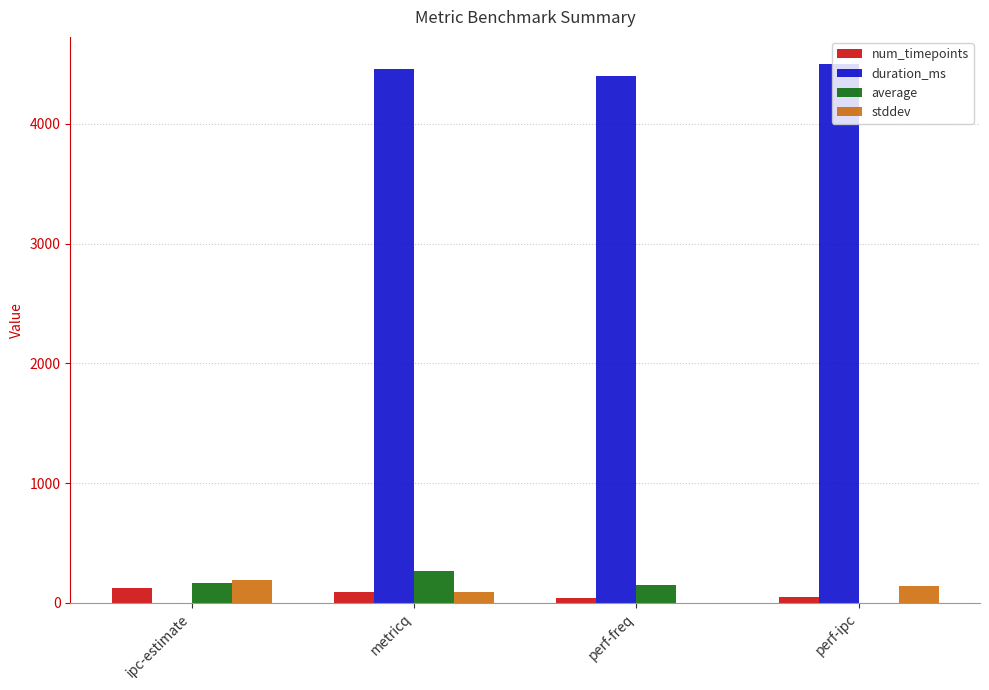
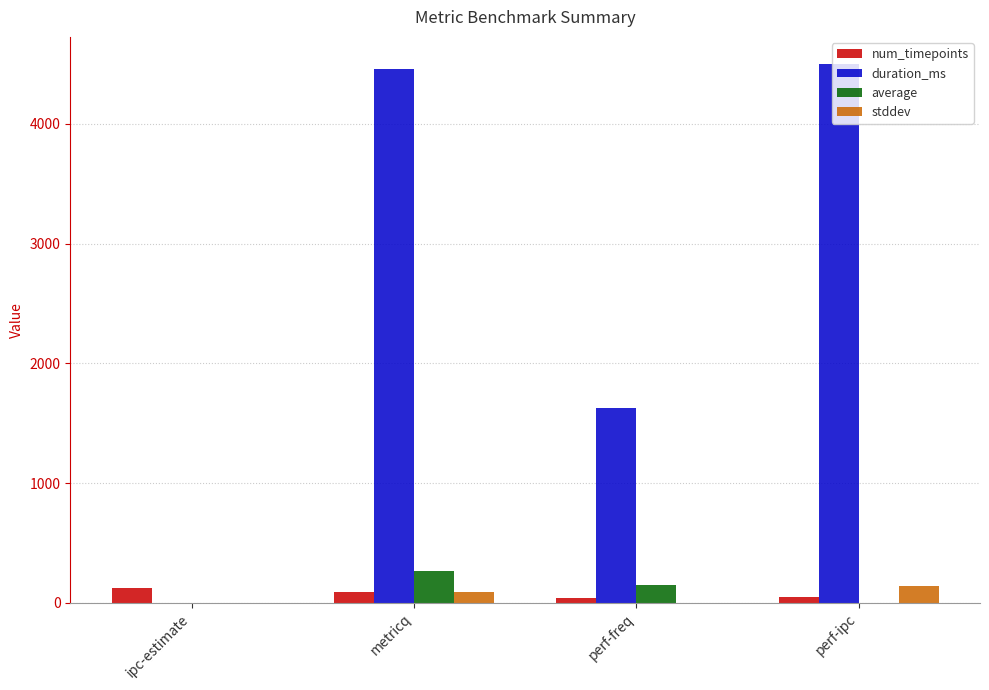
  {
    "num_timepoints": {
      "ipc-estimate": 130,
      "metricq": 90,
      "perf-freq": 50,
      "perf-ipc": 50
    },
    "duration_ms": {
      "ipc-estimate": 0,
      "metricq": 4460,
-     "perf-freq": 4400
+     "perf-freq": 1630
    },
    "average": {
-     "ipc-estimate": 170,
+     "ipc-estimate": 0,
      "metricq": 270,
      "perf-freq": 150
    },
    "stddev": {
-     "ipc-estimate": 190,
+     "ipc-estimate": 0,
      "metricq": 90,
      "perf-ipc": 140
    }
  }
